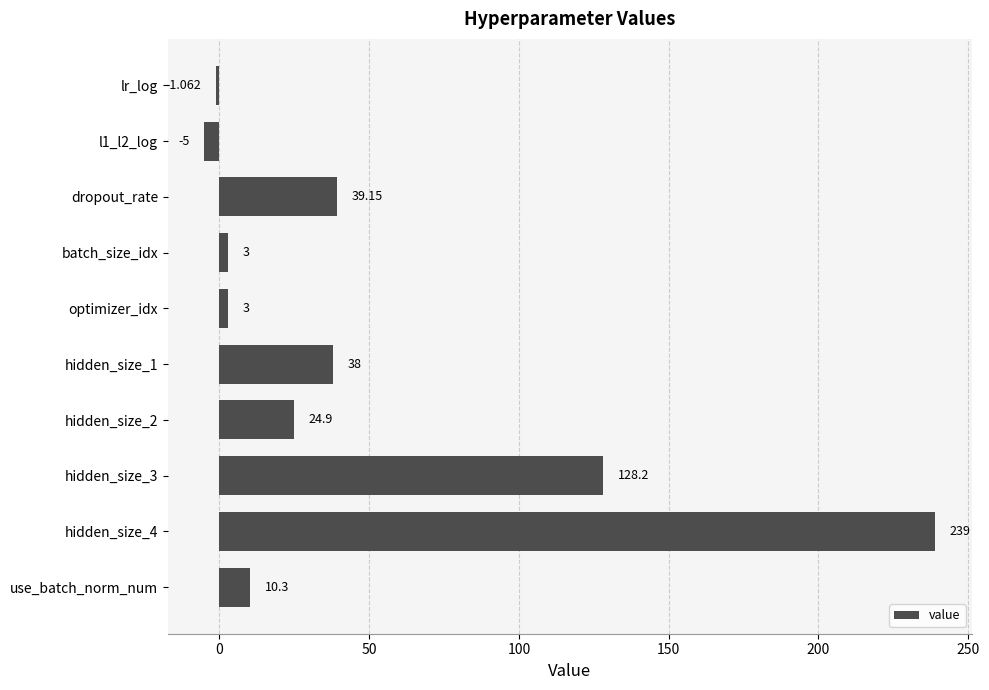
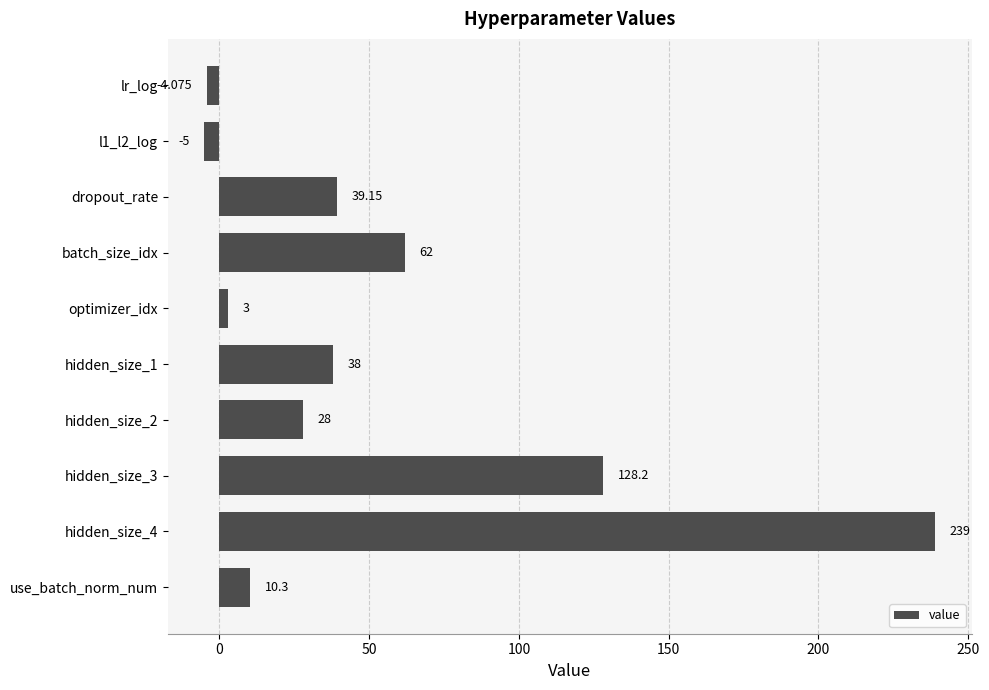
  {
-   "lr_log": -1.062,
+   "lr_log": -4.075,
    "l1_l2_log": -5,
    "dropout_rate": 39.15,
-   "batch_size_idx": 3,
+   "batch_size_idx": 62,
    "optimizer_idx": 3,
    "hidden_size_1": 38,
-   "hidden_size_2": 24.9,
+   "hidden_size_2": 28,
    "hidden_size_3": 128.2,
    "hidden_size_4": 239,
    "use_batch_norm_num": 10.3
  }
